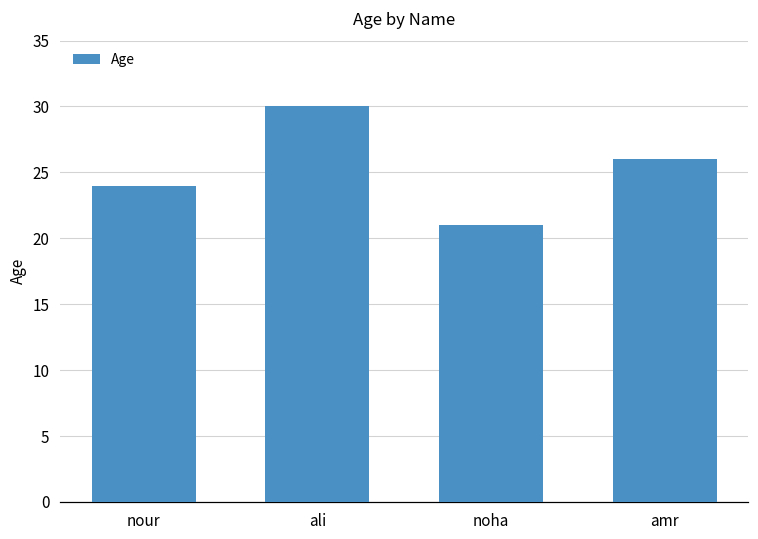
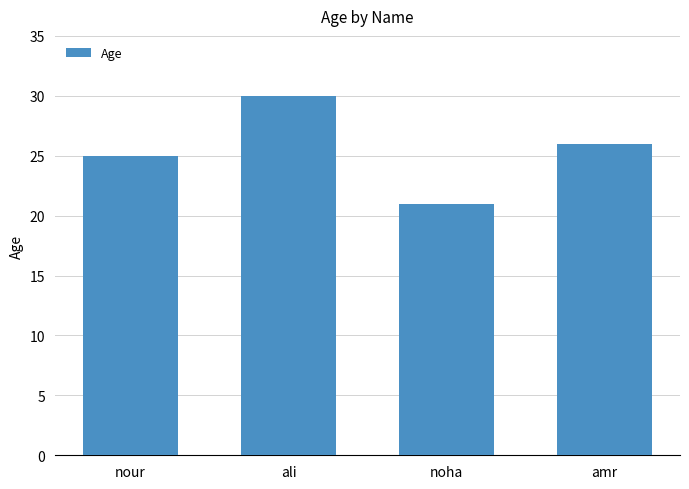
  {
-   "nour": 24,
+   "nour": 25,
    "ali": 30,
    "noha": 21,
    "amr": 26
  }
